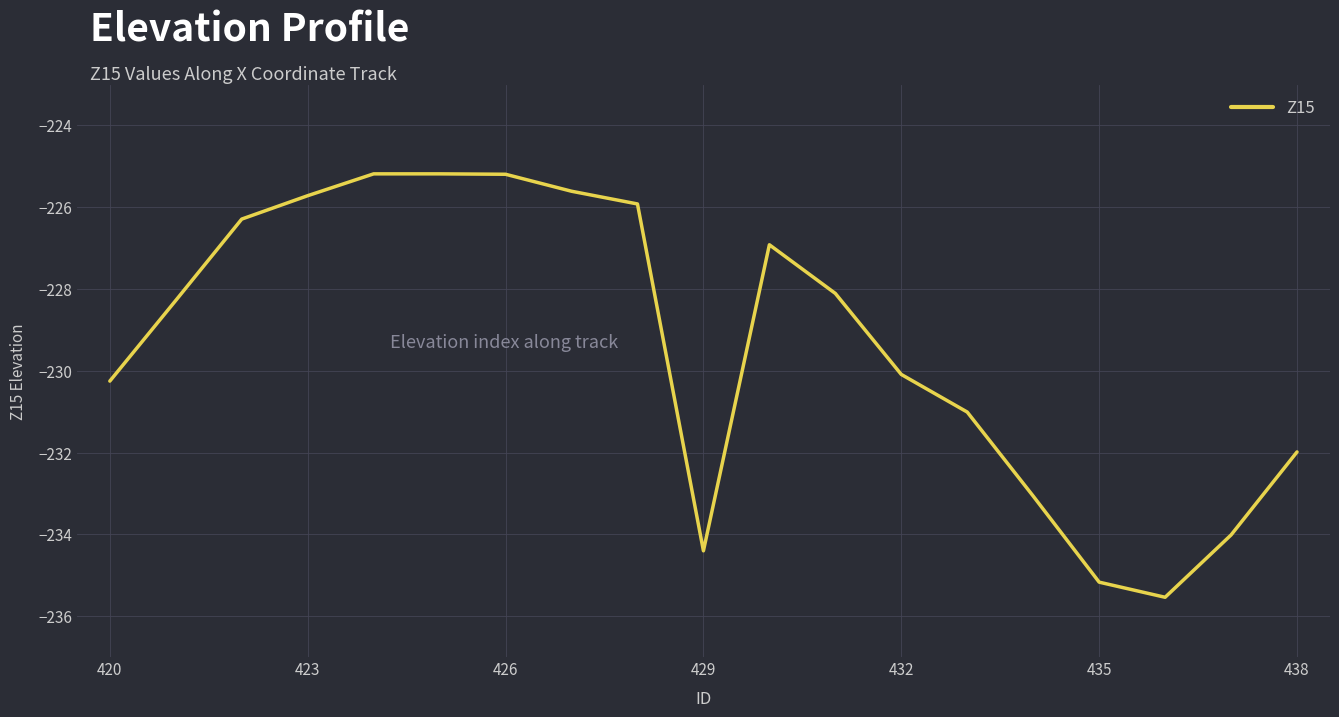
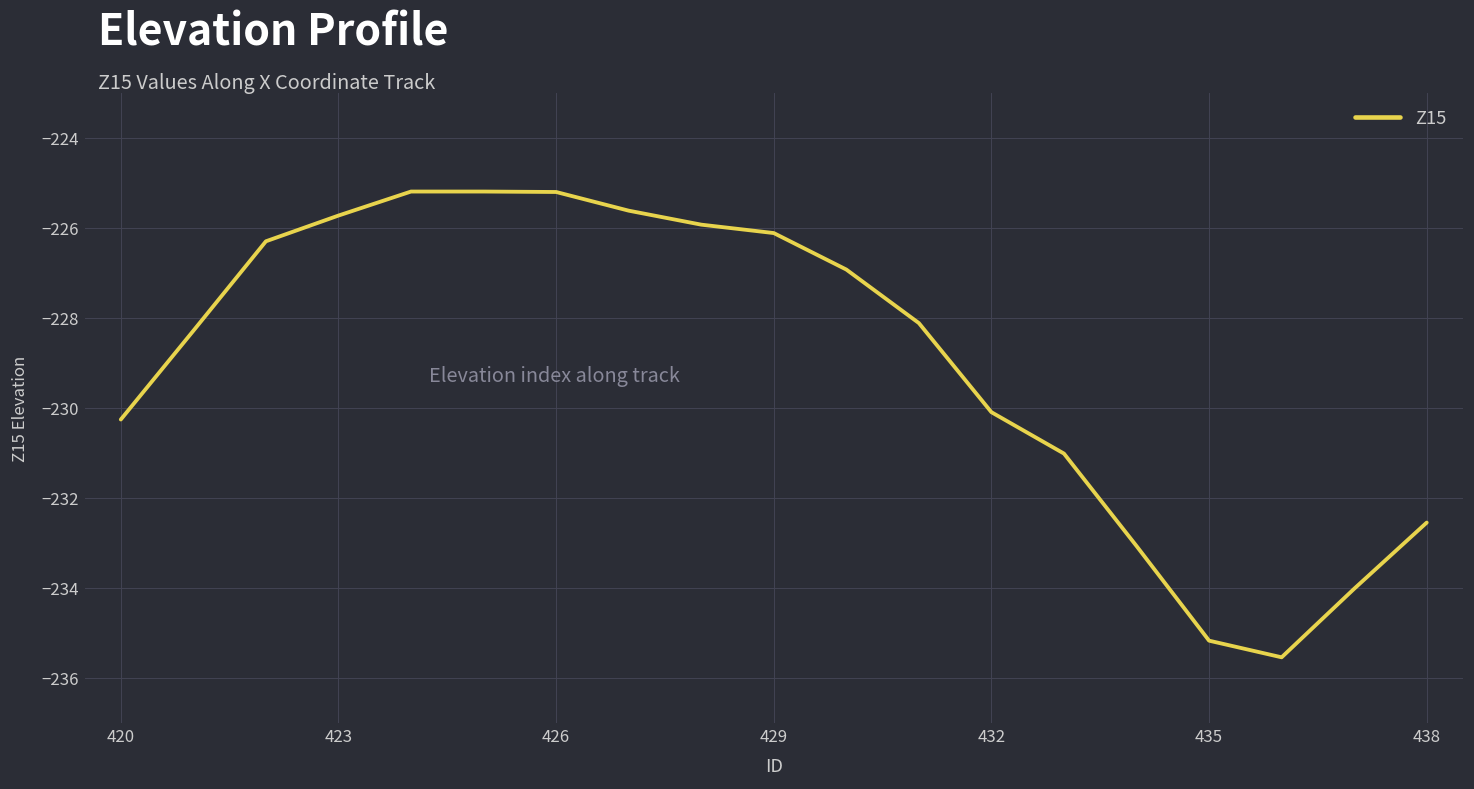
  {
    "420": -230.3,
    "423": -225.7,
    "426": -225.2,
-   "429": -234.4,
+   "429": -226.1,
    "432": -230.1,
    "435": -235.2,
-   "438": -232.0
+   "438": -232.5
  }
